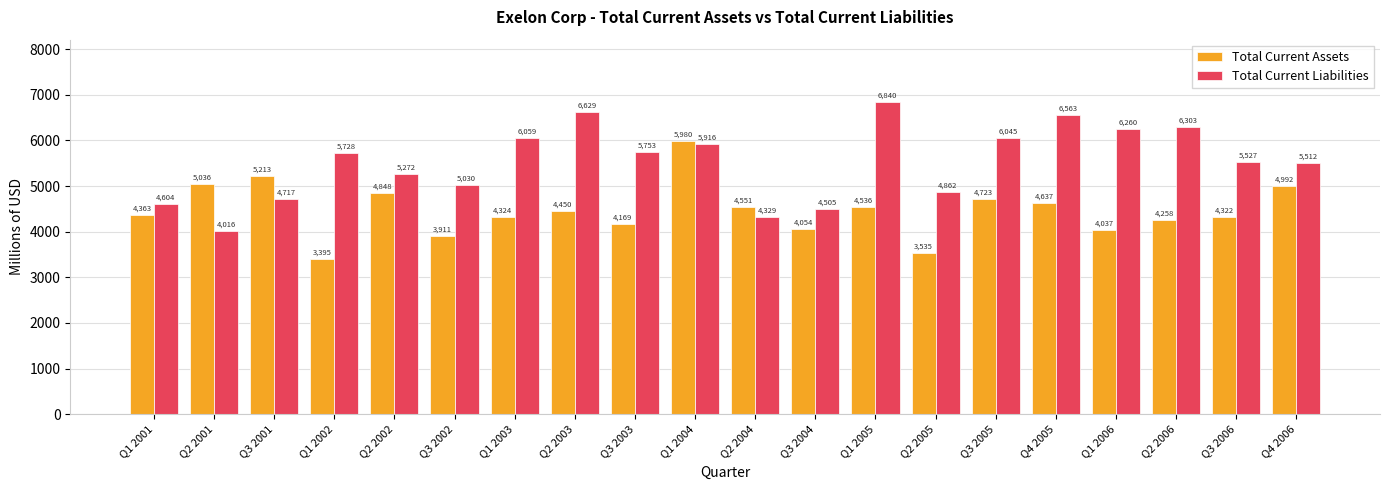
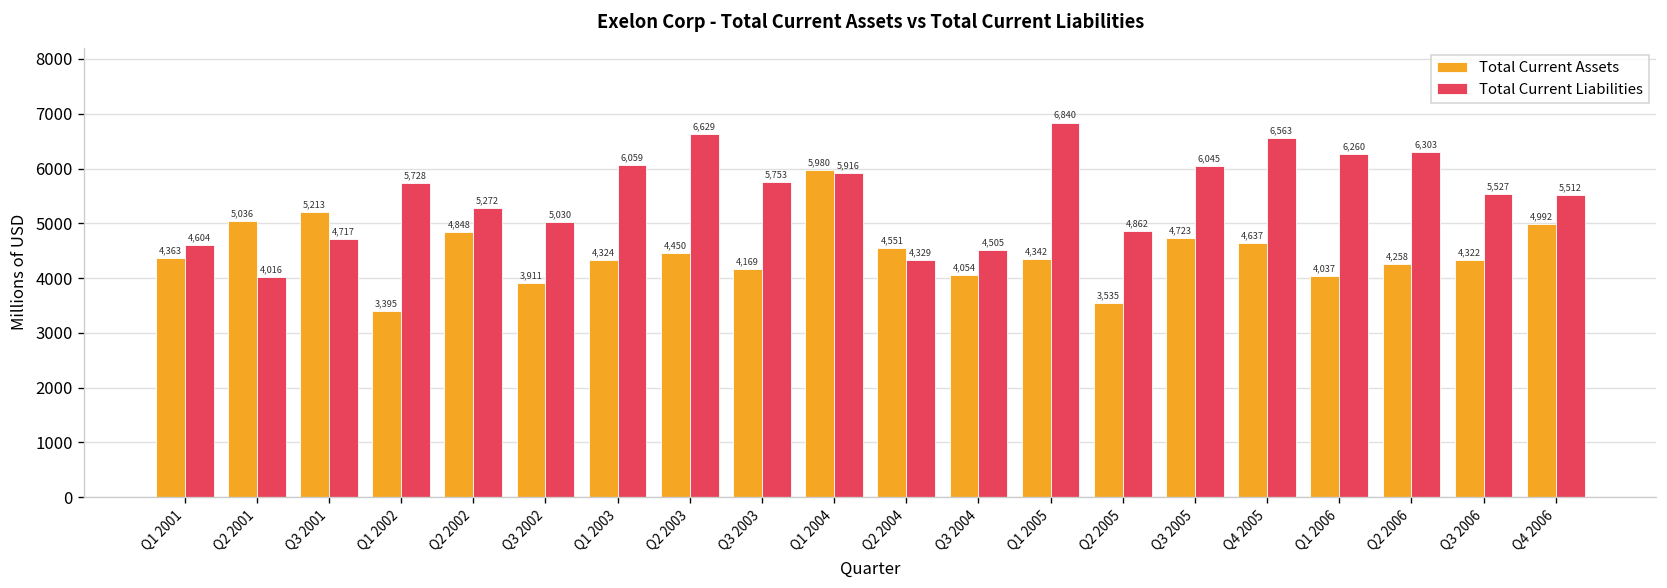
  {
    "Total Current Assets": {
      "Q1 2001": "4,363",
      "Q2 2001": "5,036",
      "Q3 2001": "5,213",
      "Q1 2002": "3,395",
      "Q2 2002": "4,848",
      "Q3 2002": "3,911",
      "Q1 2003": "4,324",
      "Q2 2003": "4,450",
      "Q3 2003": "4,169",
      "Q1 2004": "5,980",
      "Q2 2004": "4,551",
      "Q3 2004": "4,054",
-     "Q1 2005": "4,536",
+     "Q1 2005": "4,342",
      "Q2 2005": "3,535",
      "Q3 2005": "4,723",
      "Q4 2005": "4,637",
      "Q1 2006": "4,037",
      "Q2 2006": "4,258",
      "Q3 2006": "4,322",
      "Q4 2006": "4,992"
    },
    "Total Current Liabilities": {
      "Q1 2001": "4,604",
      "Q2 2001": "4,016",
      "Q3 2001": "4,717",
      "Q1 2002": "5,728",
      "Q2 2002": "5,272",
      "Q3 2002": "5,030",
      "Q1 2003": "6,059",
      "Q2 2003": "6,629",
      "Q3 2003": "5,753",
      "Q1 2004": "5,916",
      "Q2 2004": "4,329",
      "Q3 2004": "4,505",
      "Q1 2005": "6,840",
      "Q2 2005": "4,862",
      "Q3 2005": "6,045",
      "Q4 2005": "6,563",
      "Q1 2006": "6,260",
      "Q2 2006": "6,303",
      "Q3 2006": "5,527",
      "Q4 2006": "5,512"
    }
  }
